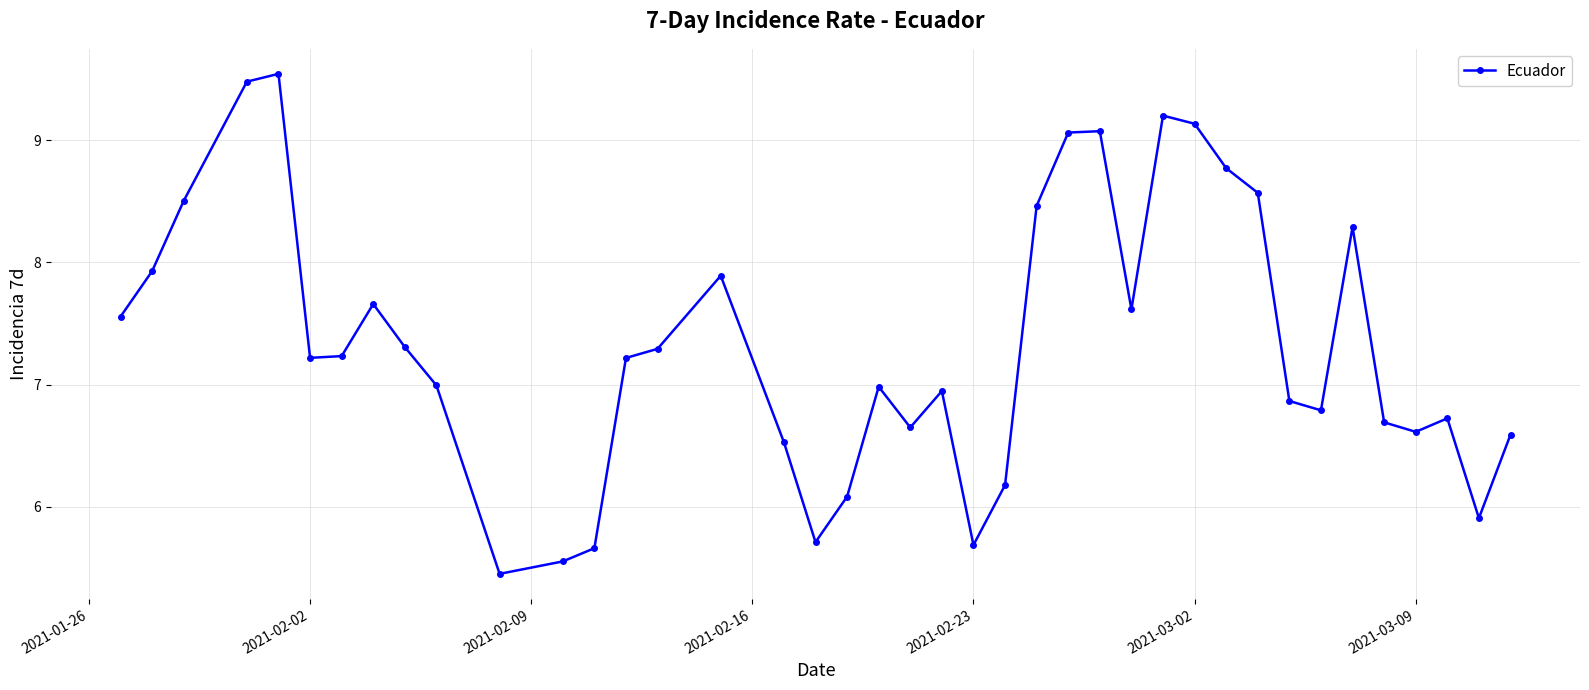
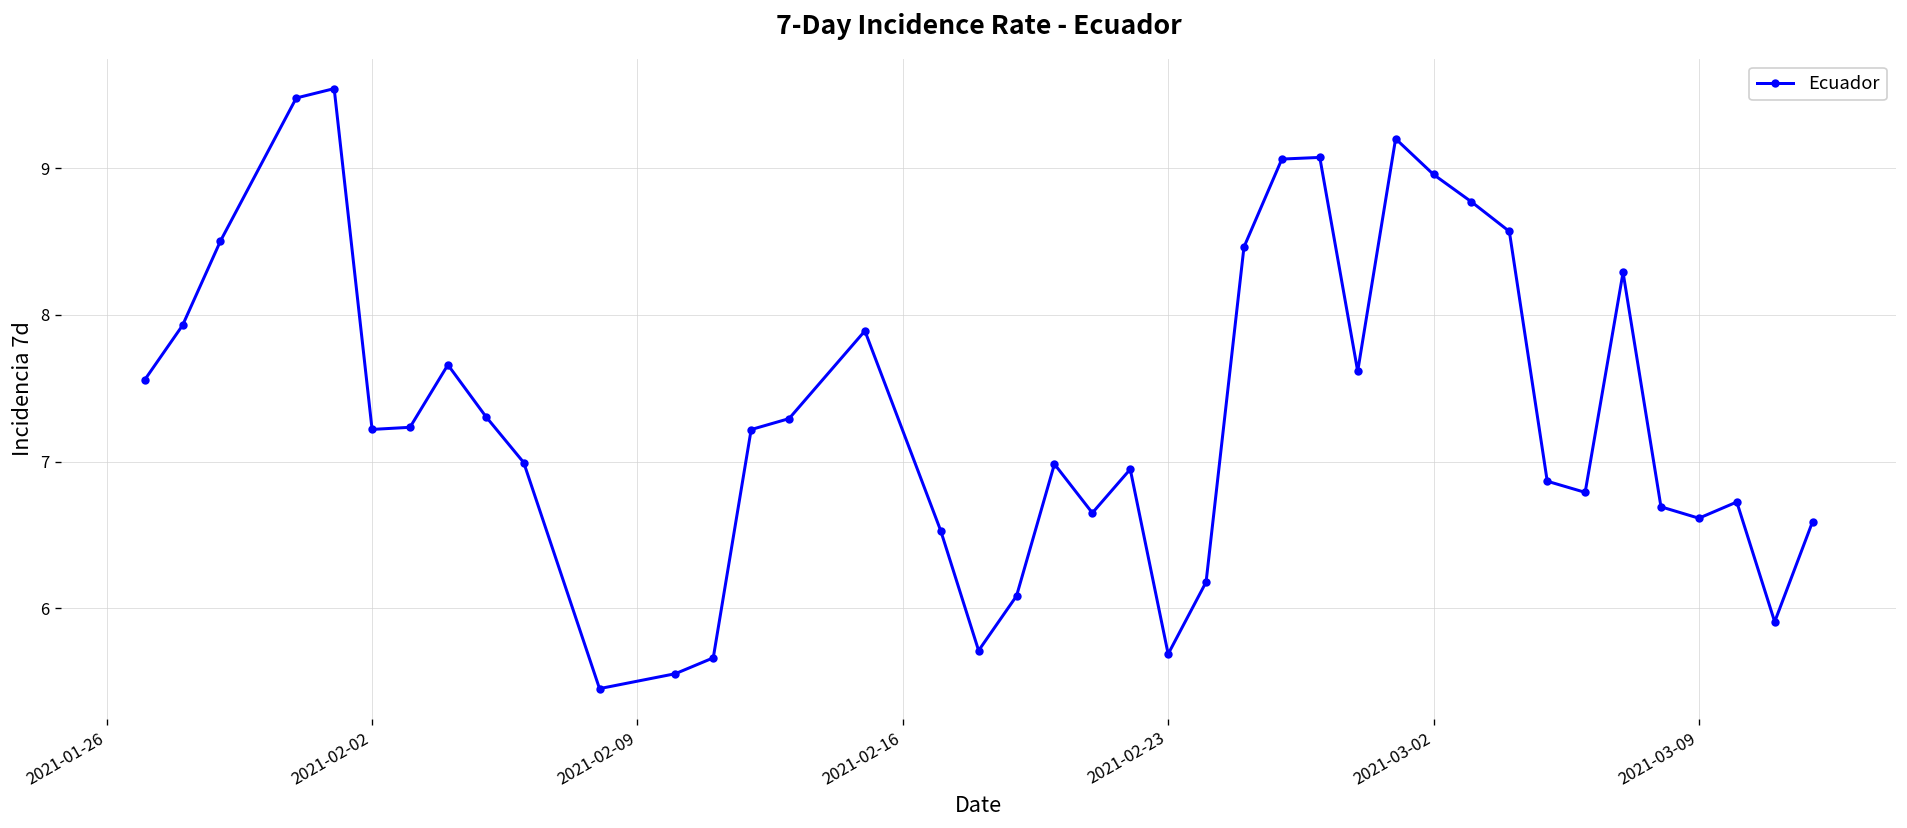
  {
    "2021-02-02": 7.22,
    "2021-02-23": 5.69,
-   "2021-03-02": 9.14,
+   "2021-03-02": 8.96,
    "2021-03-09": 6.61
  }
